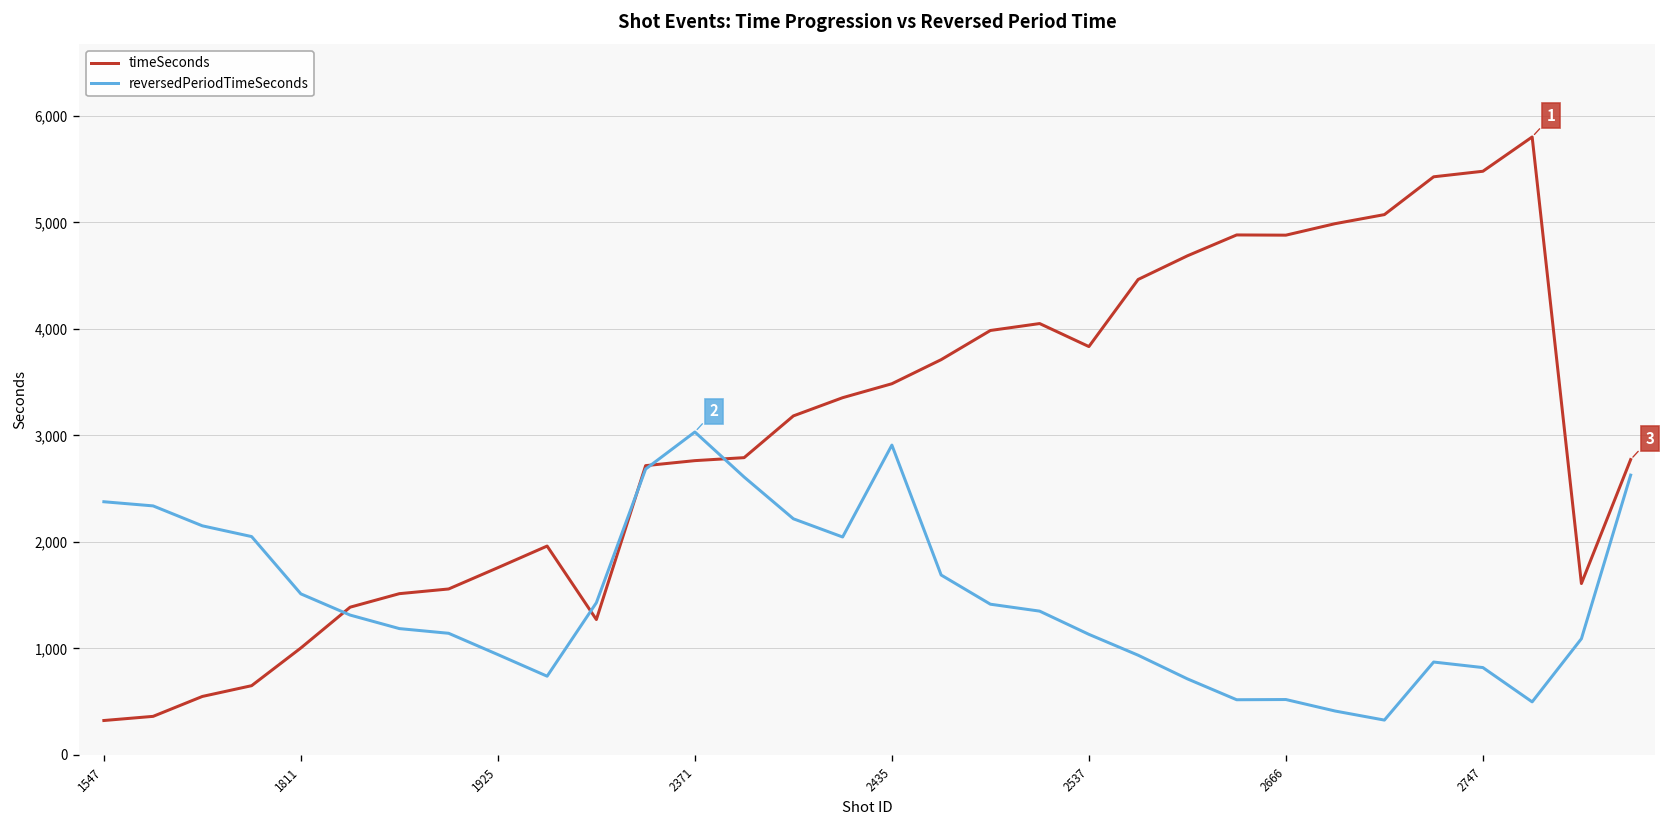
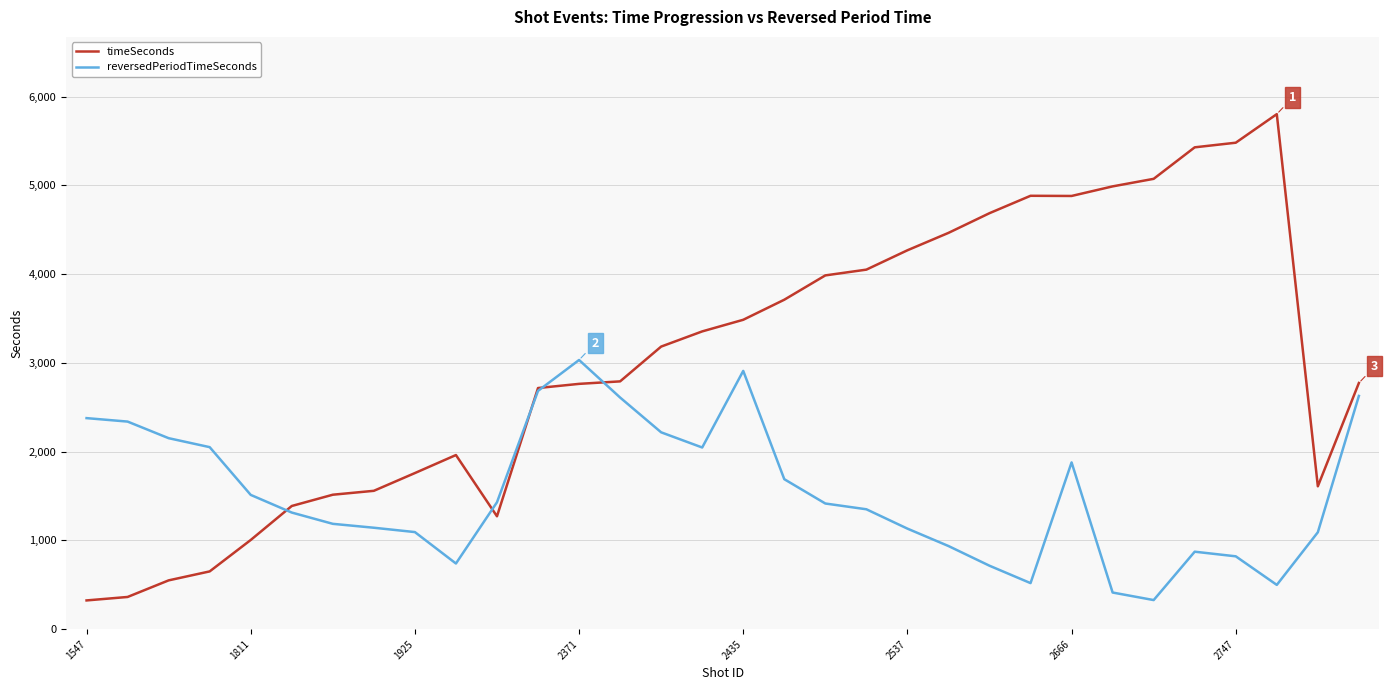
  {
    "timeSeconds": {
      "1547": "300",
      "1811": "1,000",
      "1925": "1,800",
      "2371": "2,800",
      "2435": "3,500",
-     "2537": "3,800",
+     "2537": "4,300",
      "2666": "4,900",
      "2747": "5,500"
    },
    "reversedPeriodTimeSeconds": {
      "1547": "2,400",
      "1811": "1,500",
-     "1925": "900",
+     "1925": "1,100",
      "2371": "3,000",
      "2435": "2,900",
      "2537": "1,100",
-     "2666": "500",
+     "2666": "1,900",
      "2747": "800"
    }
  }
